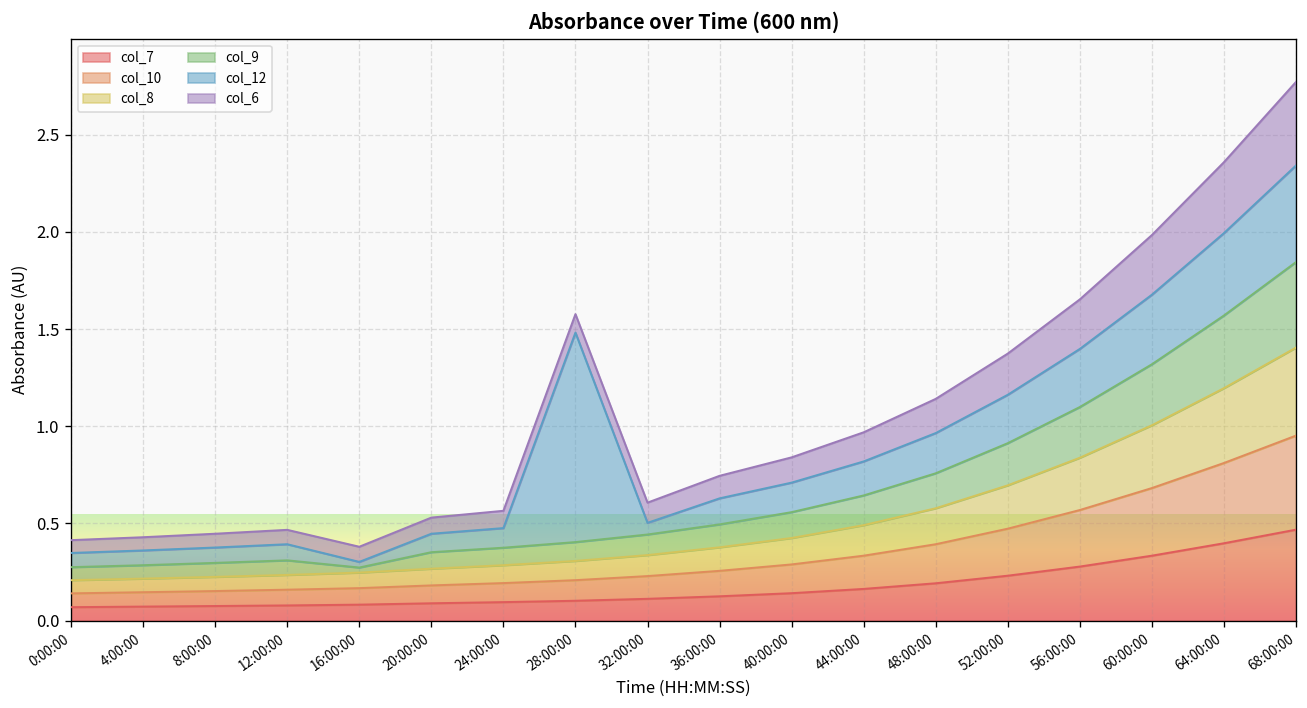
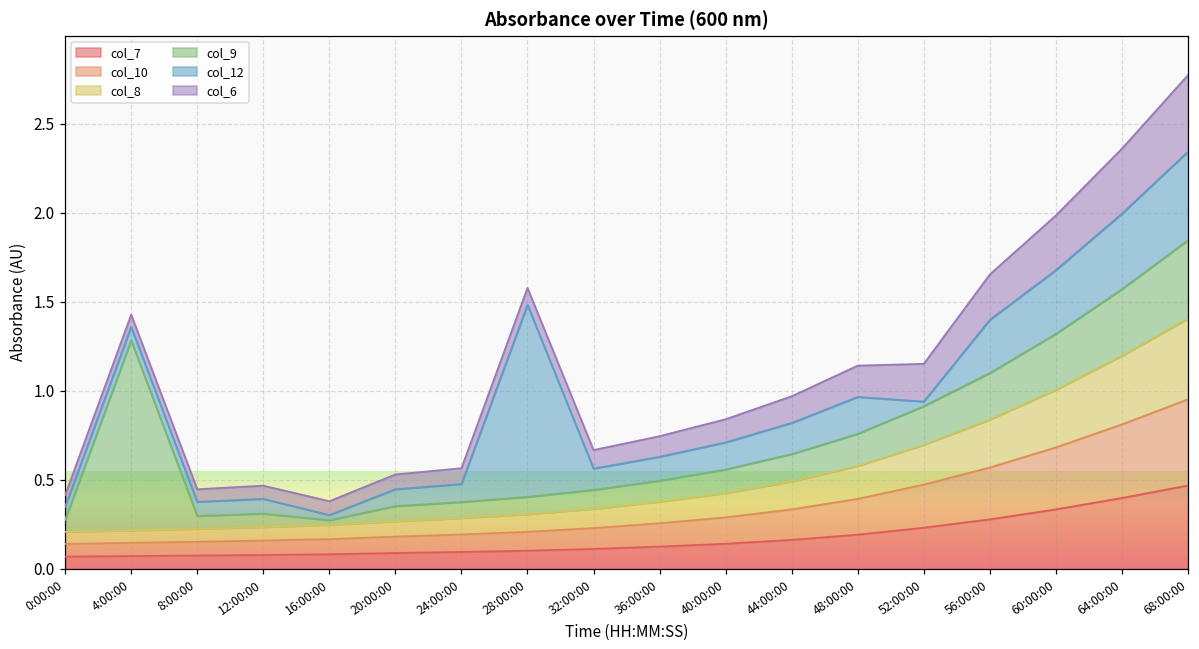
  {
    "col_9": {
      "0:00:00": 0.07,
-     "4:00:00": 0.07,
+     "4:00:00": 1.07,
      "8:00:00": 0.07,
      "12:00:00": 0.08,
      "16:00:00": 0.03,
      "20:00:00": 0.09,
      "24:00:00": 0.09,
      "28:00:00": 0.10,
      "32:00:00": 0.11,
      "36:00:00": 0.12,
      "40:00:00": 0.13,
      "44:00:00": 0.15,
      "48:00:00": 0.18,
      "52:00:00": 0.22,
      "56:00:00": 0.26,
      "60:00:00": 0.31,
      "64:00:00": 0.37,
      "68:00:00": 0.44
    },
    "col_12": {
      "0:00:00": 0.07,
      "4:00:00": 0.08,
      "8:00:00": 0.08,
      "12:00:00": 0.08,
      "16:00:00": 0.03,
      "20:00:00": 0.10,
      "24:00:00": 0.10,
      "28:00:00": 1.08,
-     "32:00:00": 0.06,
+     "32:00:00": 0.12,
      "36:00:00": 0.13,
      "40:00:00": 0.15,
      "44:00:00": 0.17,
      "48:00:00": 0.21,
-     "52:00:00": 0.25,
+     "52:00:00": 0.03,
      "56:00:00": 0.30,
      "60:00:00": 0.36,
      "64:00:00": 0.42,
      "68:00:00": 0.50
    },
    "col_6": {
      "0:00:00": 0.07,
      "4:00:00": 0.07,
      "8:00:00": 0.07,
      "12:00:00": 0.07,
      "16:00:00": 0.08,
      "20:00:00": 0.08,
      "24:00:00": 0.09,
      "28:00:00": 0.09,
      "32:00:00": 0.10,
      "36:00:00": 0.12,
      "40:00:00": 0.13,
      "44:00:00": 0.15,
      "48:00:00": 0.18,
      "52:00:00": 0.21,
      "56:00:00": 0.26,
      "60:00:00": 0.31,
      "64:00:00": 0.37,
      "68:00:00": 0.43
    }
  }
